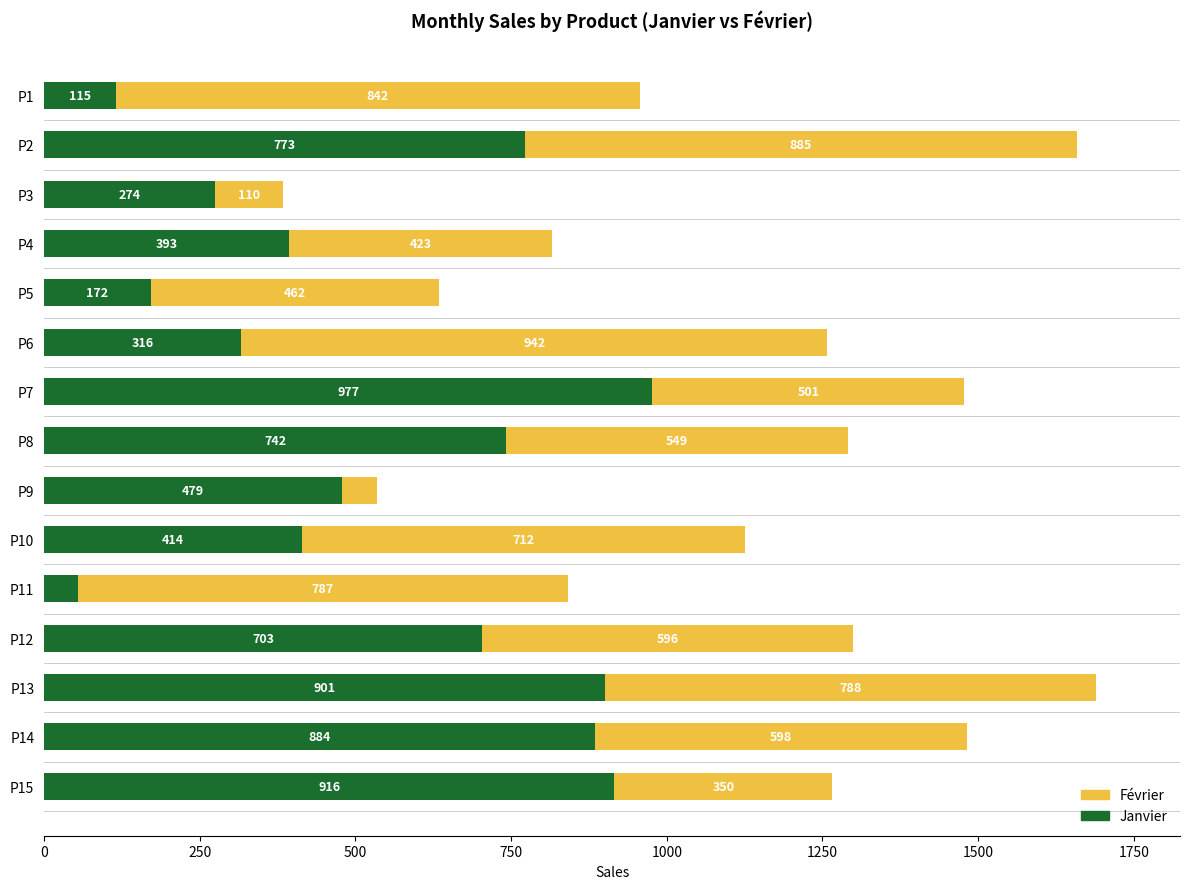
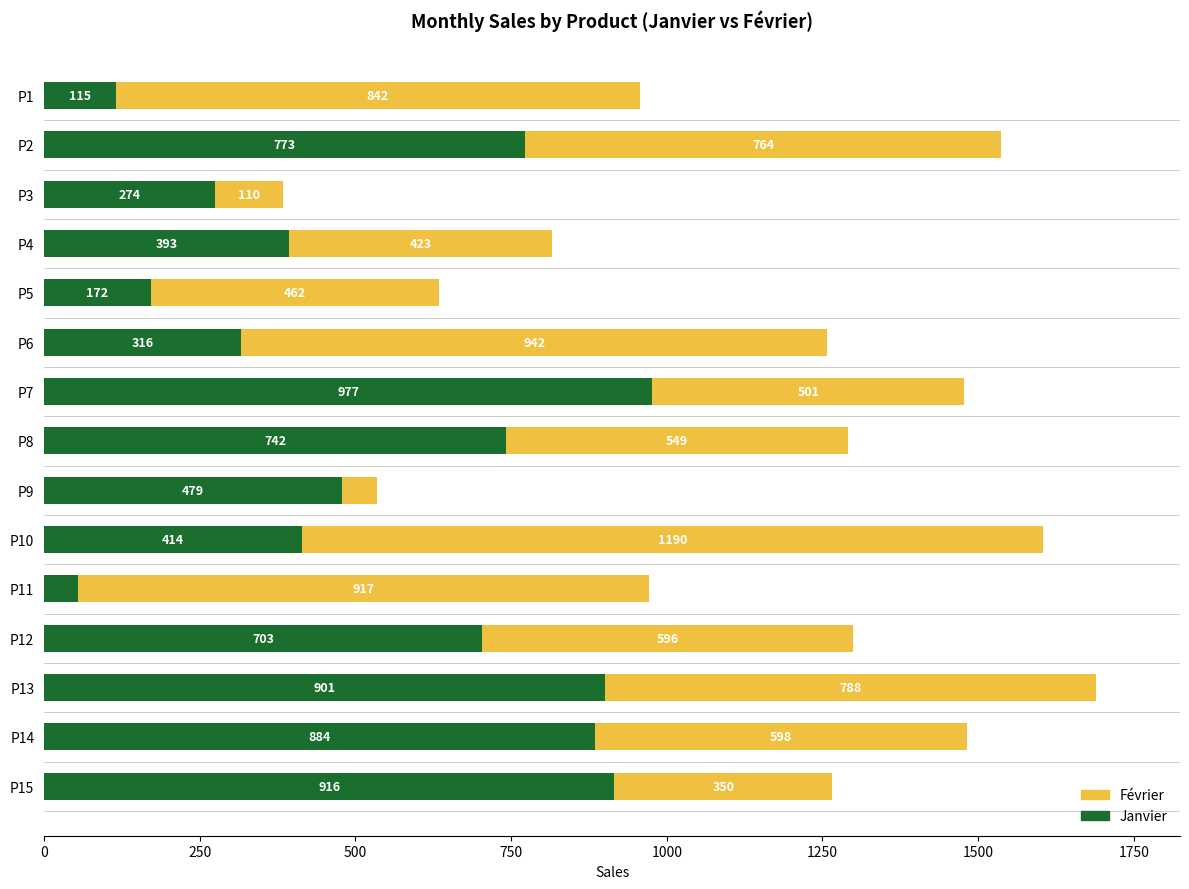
  {
    "Janvier": {
      "P1": 115,
      "P2": 773,
      "P3": 274,
      "P4": 393,
      "P5": 172,
      "P6": 316,
      "P7": 977,
      "P8": 742,
      "P9": 479,
      "P10": 414,
      "P12": 703,
      "P13": 901,
      "P14": 884,
      "P15": 916
    },
    "Février": {
      "P1": 842,
-     "P2": 885,
+     "P2": 764,
      "P3": 110,
      "P4": 423,
      "P5": 462,
      "P6": 942,
      "P7": 501,
      "P8": 549,
-     "P10": 712,
-     "P11": 787,
+     "P10": 1190,
+     "P11": 917,
      "P12": 596,
      "P13": 788,
      "P14": 598,
      "P15": 350
    }
  }
